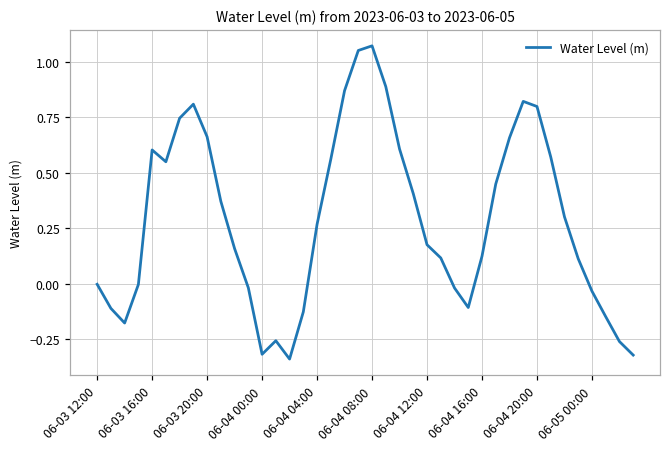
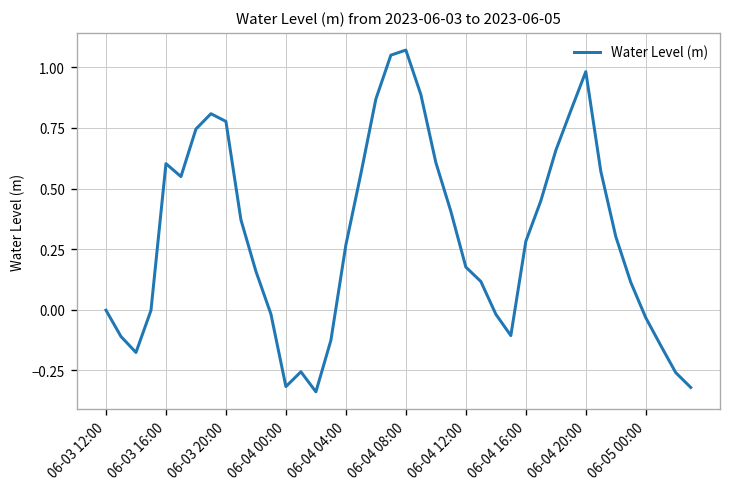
  {
    "06-03 12:00": 0.00,
    "06-03 16:00": 0.60,
-   "06-03 20:00": 0.66,
+   "06-03 20:00": 0.78,
    "06-04 00:00": -0.32,
    "06-04 04:00": 0.27,
    "06-04 08:00": 1.07,
    "06-04 12:00": 0.18,
-   "06-04 16:00": 0.12,
-   "06-04 20:00": 0.80,
+   "06-04 16:00": 0.28,
+   "06-04 20:00": 0.98,
    "06-05 00:00": -0.03
  }
